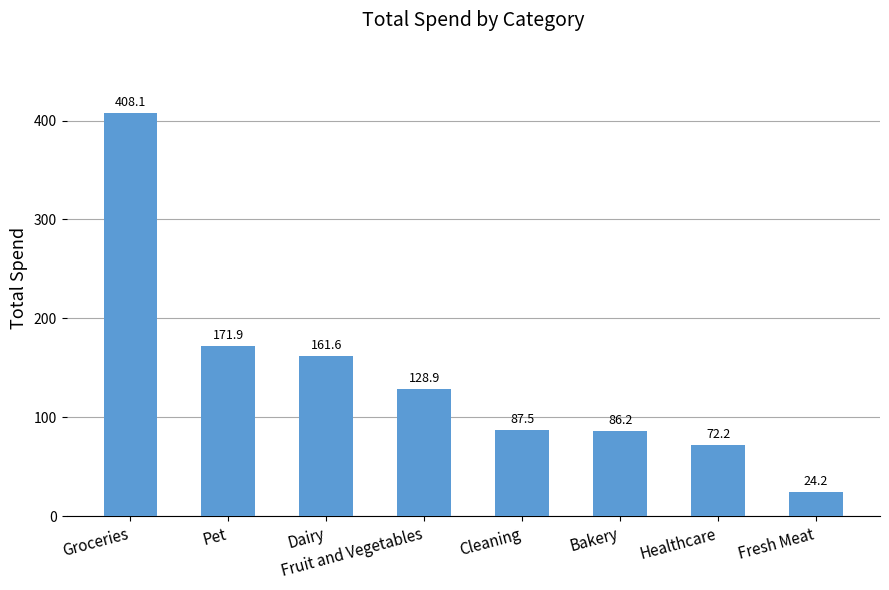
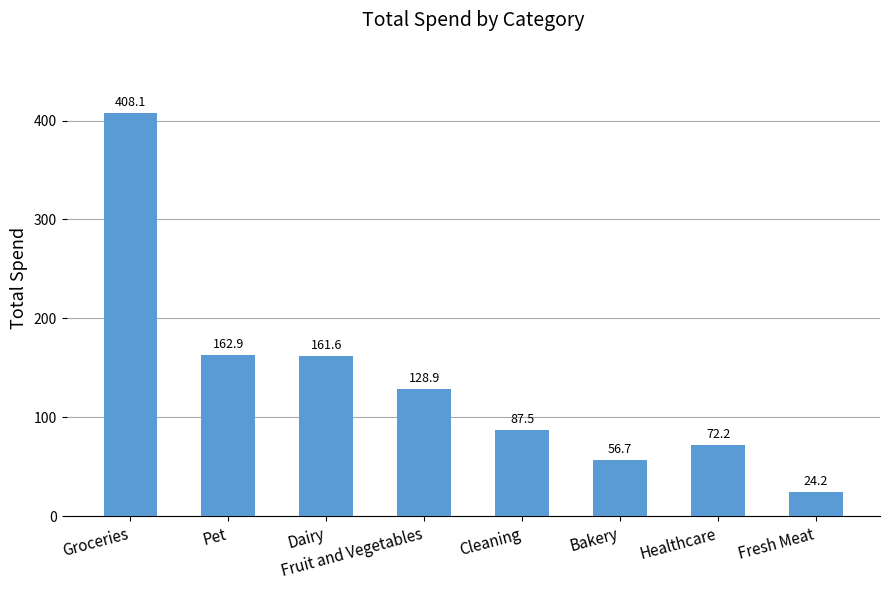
  {
    "Groceries": 408.1,
-   "Pet": 171.9,
+   "Pet": 162.9,
    "Dairy": 161.6,
    "Fruit and Vegetables": 128.9,
    "Cleaning": 87.5,
-   "Bakery": 86.2,
+   "Bakery": 56.7,
    "Healthcare": 72.2,
    "Fresh Meat": 24.2
  }
